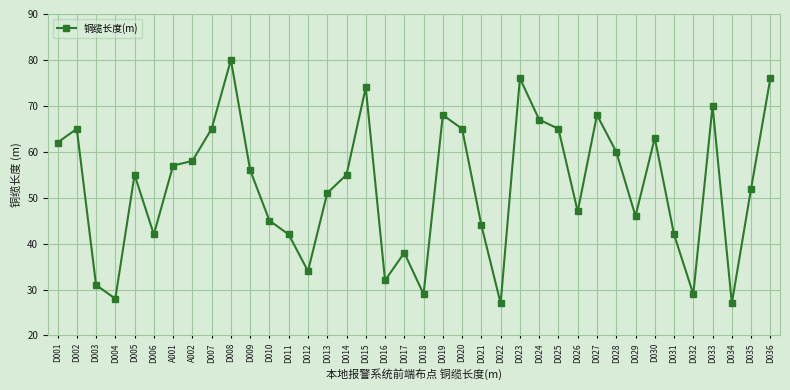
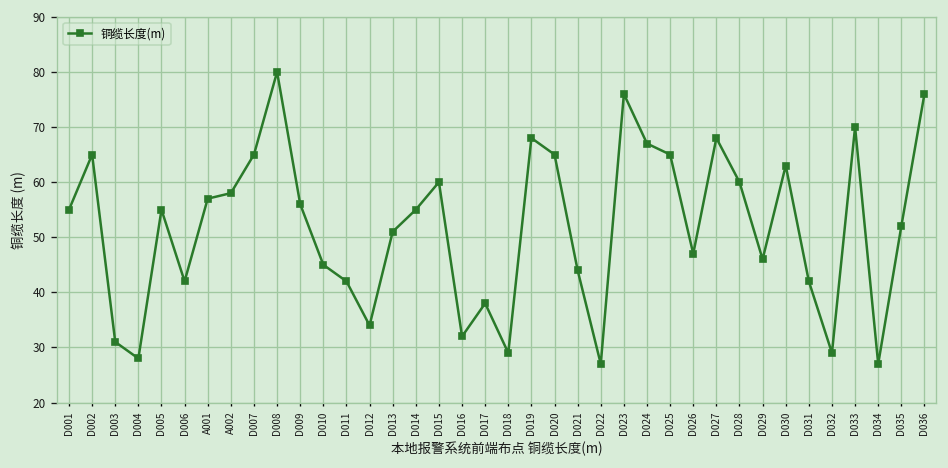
  {
-   "D001": 62,
+   "D001": 55,
    "D002": 65,
    "D003": 31,
    "D004": 28,
    "D005": 55,
    "D006": 42,
    "A001": 57,
    "A002": 58,
    "D007": 65,
    "D008": 80,
    "D009": 56,
    "D010": 45,
    "D011": 42,
    "D012": 34,
    "D013": 51,
    "D014": 55,
-   "D015": 74,
+   "D015": 60,
    "D016": 32,
    "D017": 38,
    "D018": 29,
    "D019": 68,
    "D020": 65,
    "D021": 44,
    "D022": 27,
    "D023": 76,
    "D024": 67,
    "D025": 65,
    "D026": 47,
    "D027": 68,
    "D028": 60,
    "D029": 46,
    "D030": 63,
    "D031": 42,
    "D032": 29,
    "D033": 70,
    "D034": 27,
    "D035": 52,
    "D036": 76
  }
